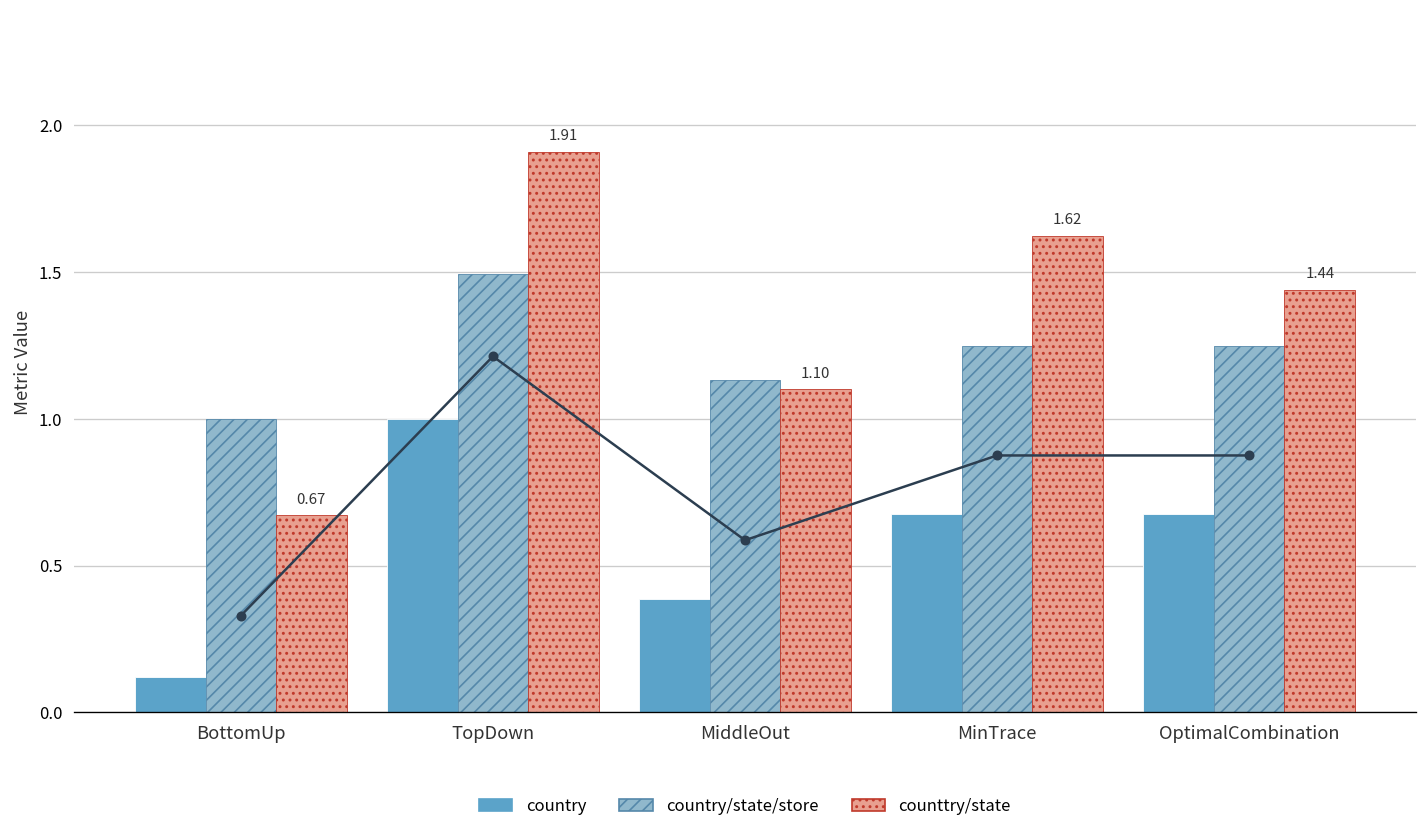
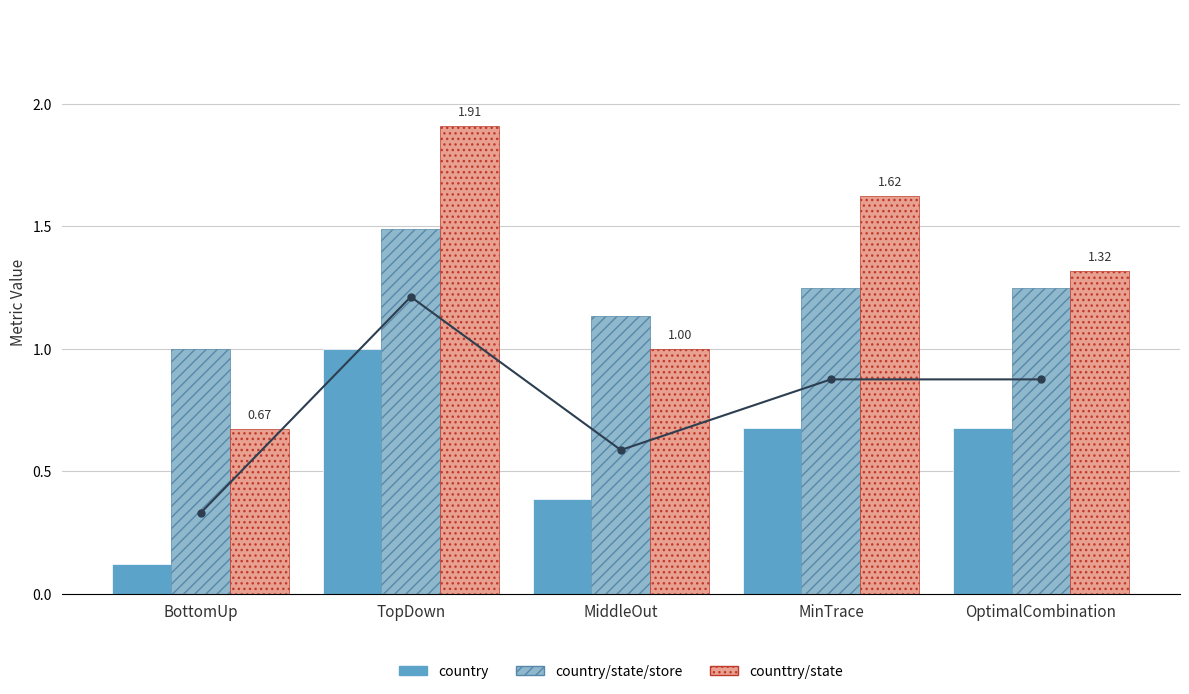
  {
    "counttry/state": {
      "BottomUp": 0.67,
      "TopDown": 1.91,
-     "MiddleOut": 1.10,
+     "MiddleOut": 1.00,
      "MinTrace": 1.62,
-     "OptimalCombination": 1.44
+     "OptimalCombination": 1.32
    }
  }
